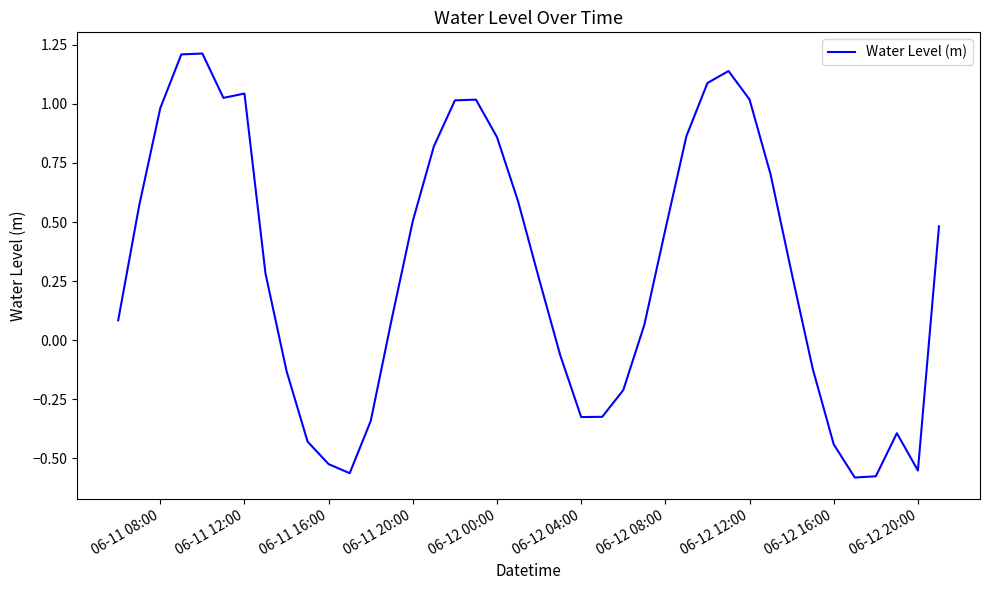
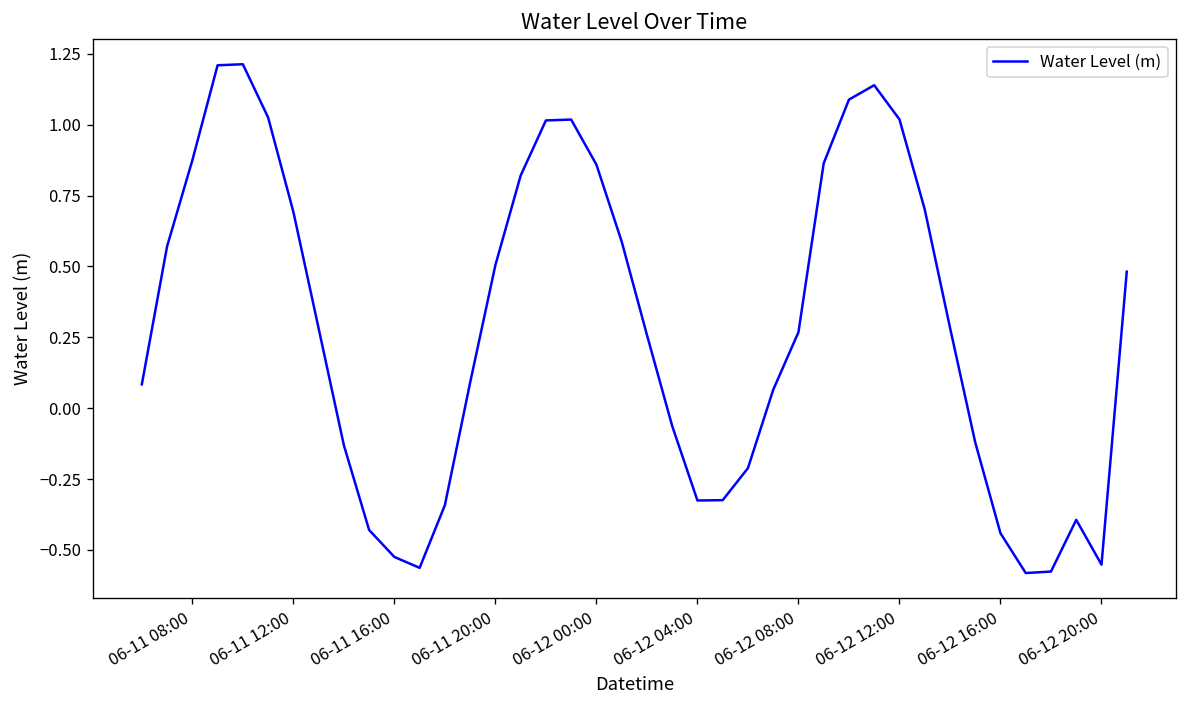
  {
-   "06-11 08:00": 0.98,
-   "06-11 12:00": 1.04,
+   "06-11 08:00": 0.87,
+   "06-11 12:00": 0.69,
    "06-11 16:00": -0.52,
    "06-11 20:00": 0.50,
    "06-12 00:00": 0.86,
    "06-12 04:00": -0.33,
-   "06-12 08:00": 0.47,
+   "06-12 08:00": 0.27,
    "06-12 12:00": 1.02,
    "06-12 16:00": -0.44,
    "06-12 20:00": -0.55
  }
